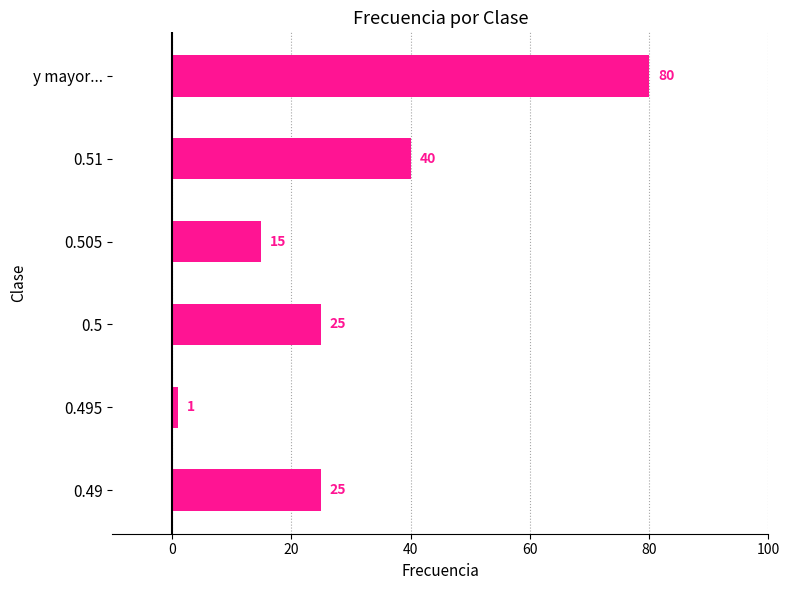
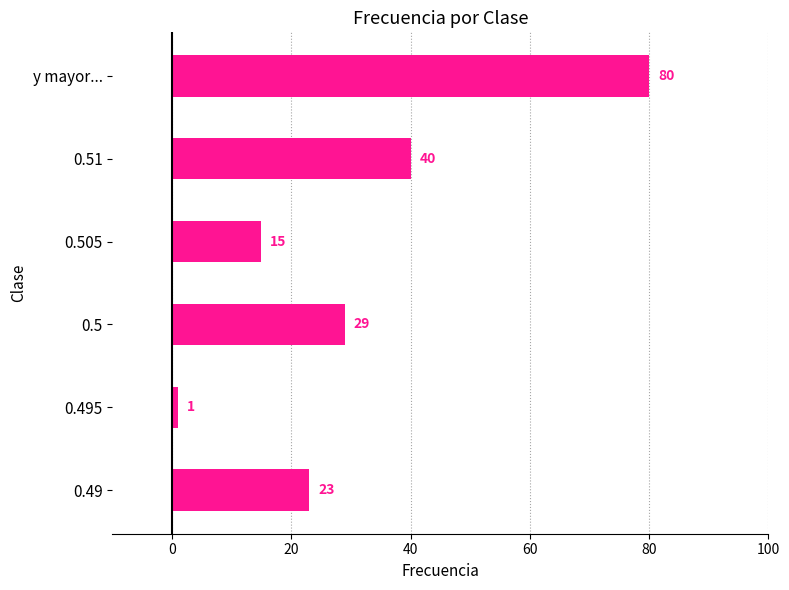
  {
    "y mayor...": 80,
    "0.51": 40,
    "0.505": 15,
-   "0.5": 25,
+   "0.5": 29,
    "0.495": 1,
-   "0.49": 25
+   "0.49": 23
  }
